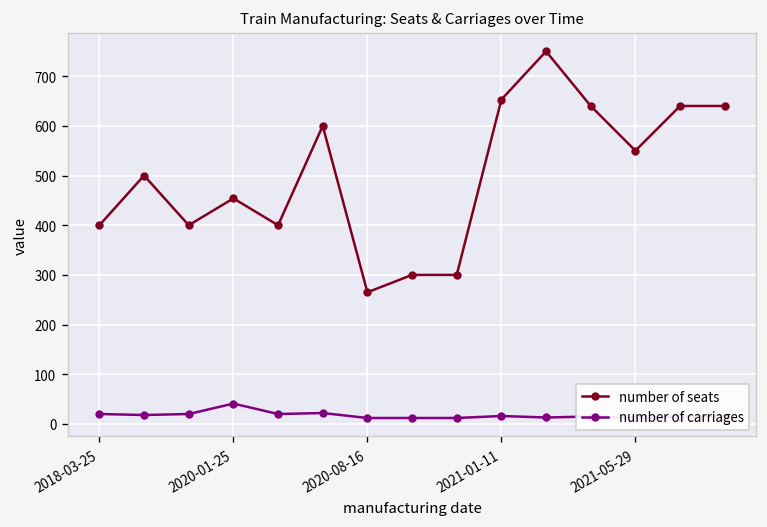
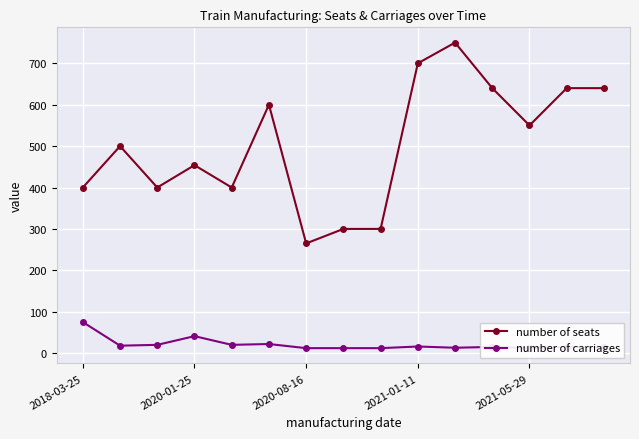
  {
    "number of seats": {
      "2018-03-25": 400,
      "2020-01-25": 450,
      "2020-08-16": 270,
-     "2021-01-11": 650,
+     "2021-01-11": 700,
      "2021-05-29": 550
    },
    "number of carriages": {
-     "2018-03-25": 20,
+     "2018-03-25": 80,
      "2020-01-25": 40,
      "2020-08-16": 10,
      "2021-01-11": 20
    }
  }
